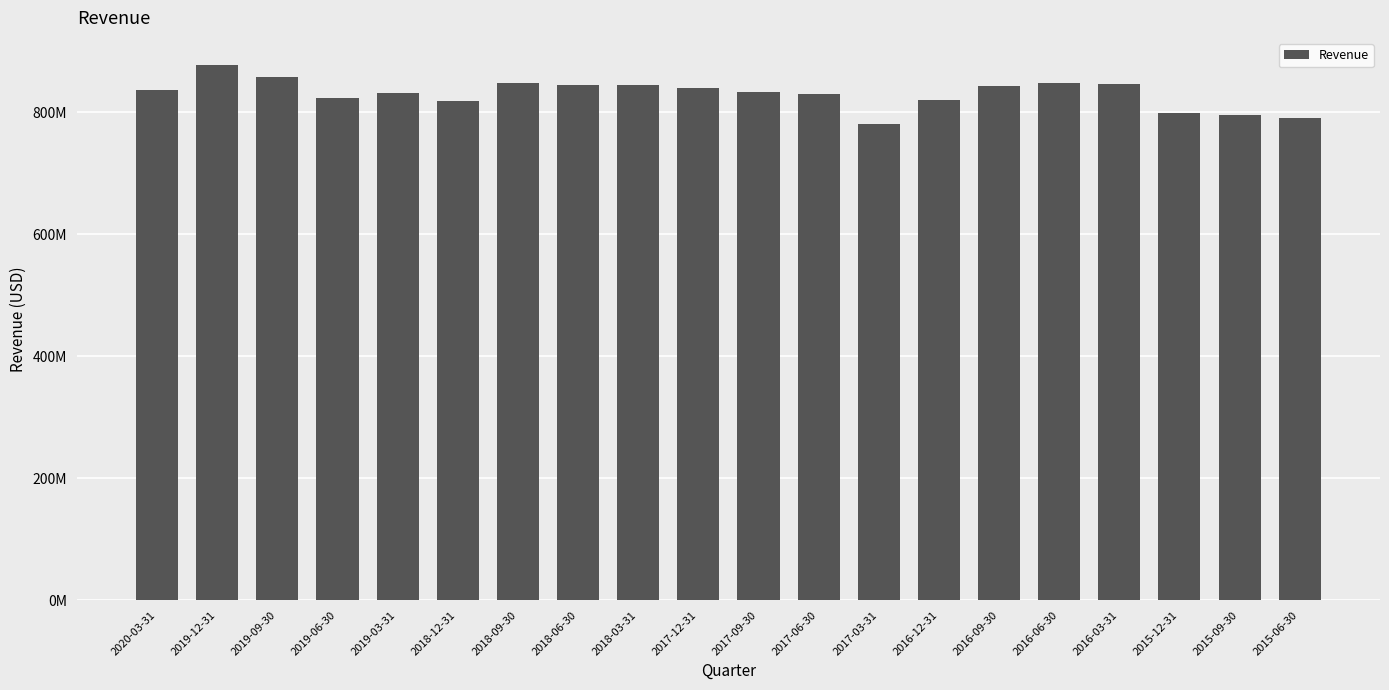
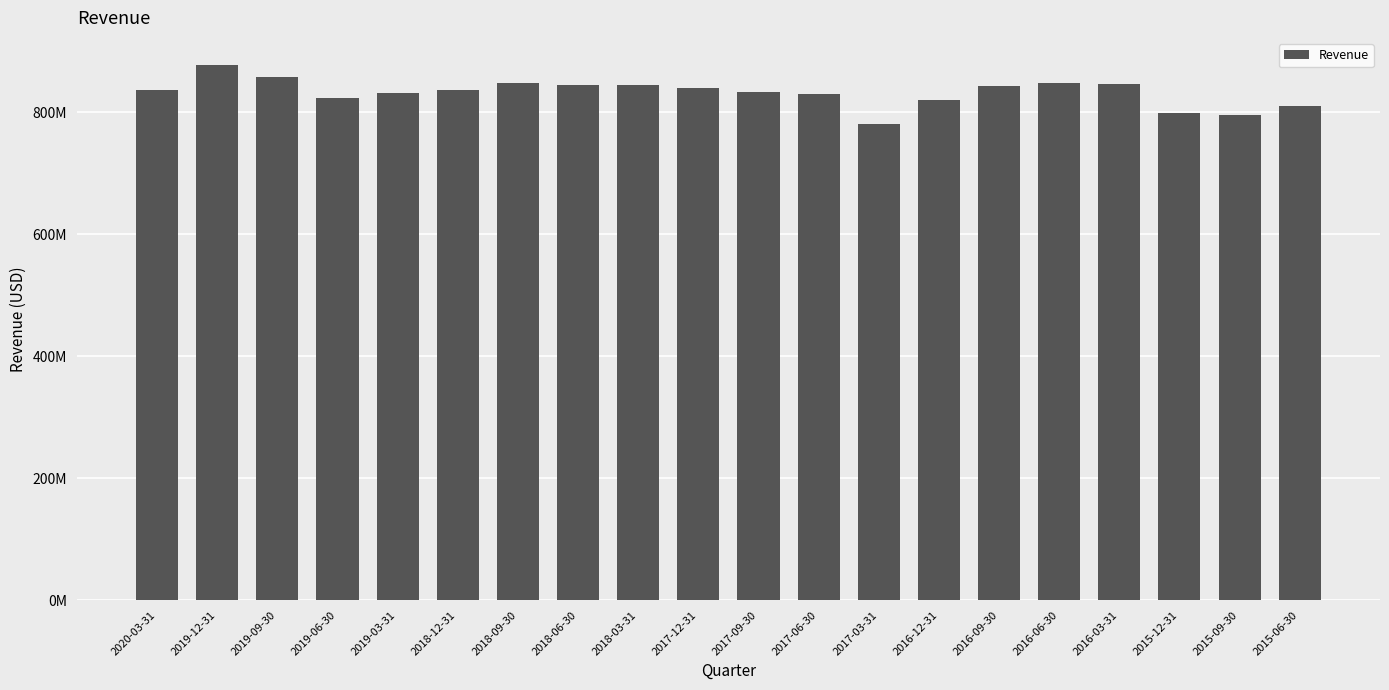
  {
    "2020-03-31": 840000000,
    "2019-12-31": 880000000,
    "2019-09-30": 860000000,
    "2019-06-30": 820000000,
    "2019-03-31": 830000000,
-   "2018-12-31": 820000000,
+   "2018-12-31": 840000000,
    "2018-09-30": 850000000,
    "2018-06-30": 840000000,
    "2018-03-31": 840000000,
    "2017-12-31": 840000000,
    "2017-09-30": 830000000,
    "2017-06-30": 830000000,
    "2017-03-31": 780000000,
    "2016-12-31": 820000000,
    "2016-09-30": 840000000,
    "2016-06-30": 850000000,
    "2016-03-31": 850000000,
    "2015-12-31": 800000000,
    "2015-09-30": 800000000,
-   "2015-06-30": 790000000
+   "2015-06-30": 810000000
  }
